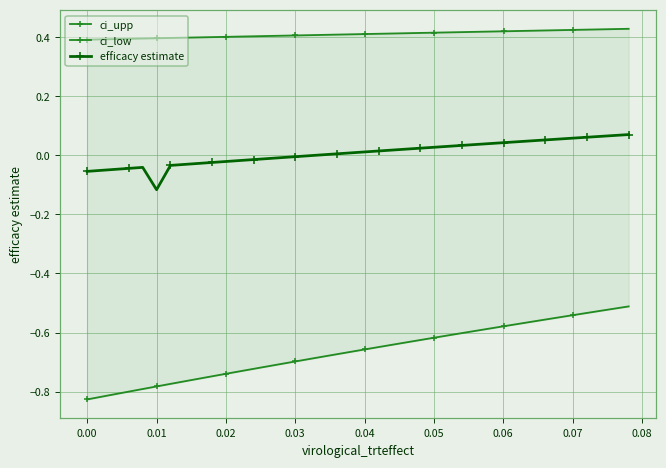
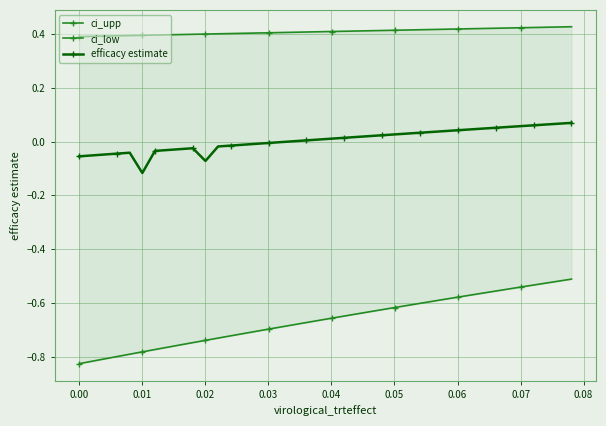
  {
    "efficacy estimate": {
      "0.00": -0.05,
      "0.01": -0.12,
-     "0.02": -0.02,
+     "0.02": -0.07,
      "0.03": -0.01
    }
  }
